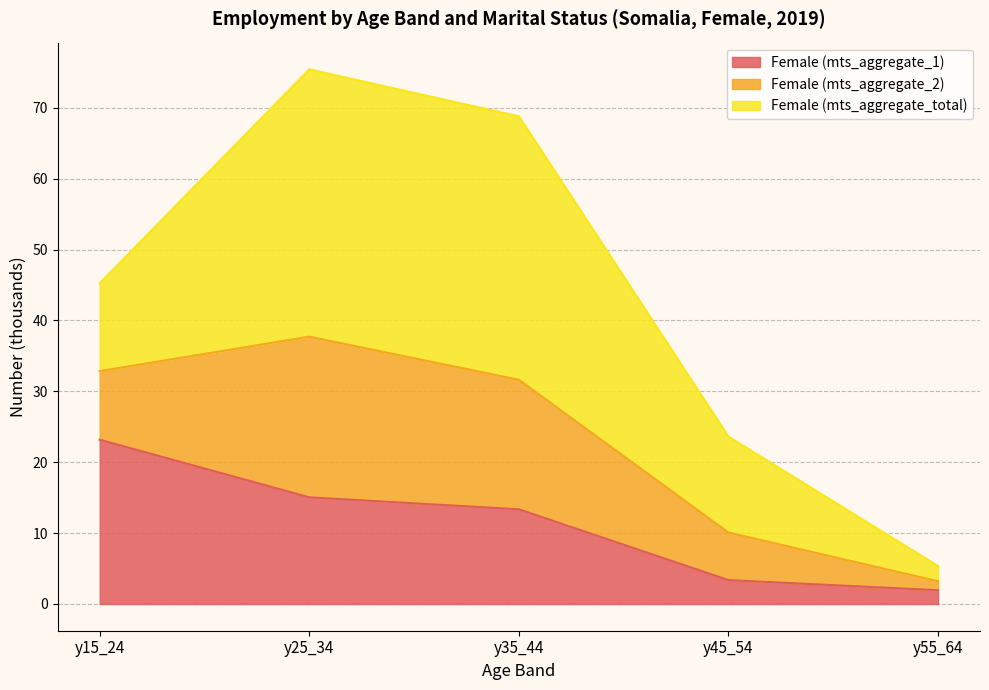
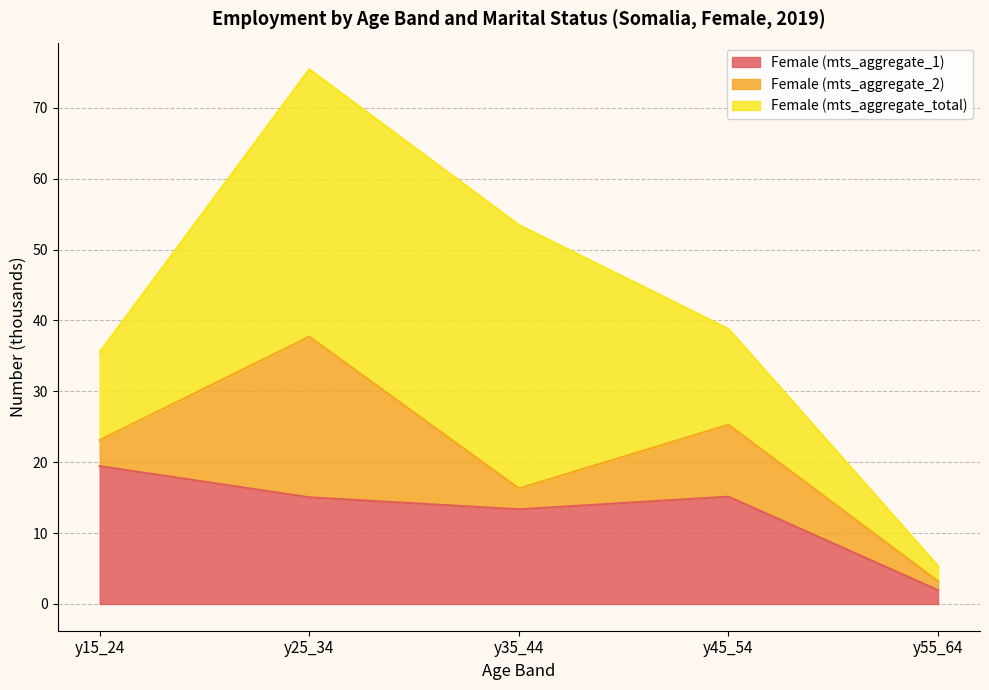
  {
    "Female (mts_aggregate_1)": {
-     "y15_24": 23,
+     "y15_24": 19,
      "y25_34": 15,
      "y35_44": 13,
-     "y45_54": 3,
+     "y45_54": 15,
      "y55_64": 2
    },
    "Female (mts_aggregate_2)": {
-     "y15_24": 10,
+     "y15_24": 4,
      "y25_34": 23,
-     "y35_44": 18,
-     "y45_54": 7,
+     "y35_44": 3,
+     "y45_54": 10,
      "y55_64": 1
    },
    "Female (mts_aggregate_total)": {
      "y15_24": 12,
      "y25_34": 38,
      "y35_44": 37,
      "y45_54": 14,
      "y55_64": 2
    }
  }
